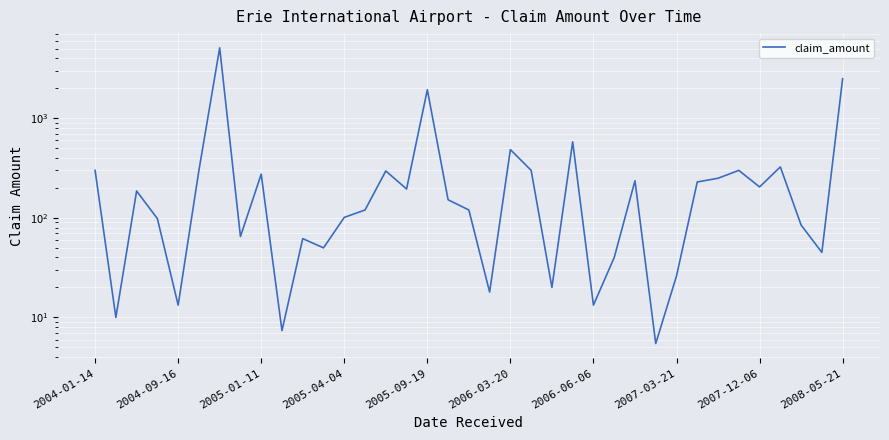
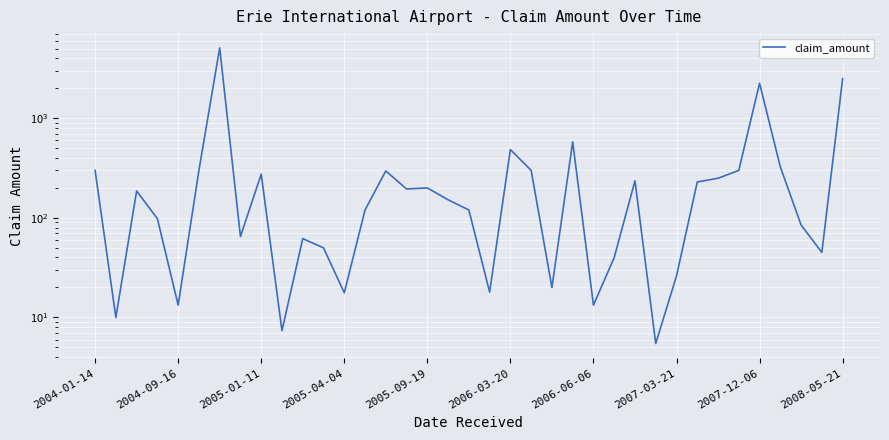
  {
    "2004-01-14": 300,
    "2004-09-16": 13,
    "2005-01-11": 280,
-   "2005-04-04": 100,
-   "2005-09-19": 1900,
+   "2005-04-04": 18,
+   "2005-09-19": 200,
    "2006-03-20": 500,
    "2006-06-06": 13,
    "2007-03-21": 26,
-   "2007-12-06": 200,
+   "2007-12-06": 2300,
    "2008-05-21": 2500
  }
